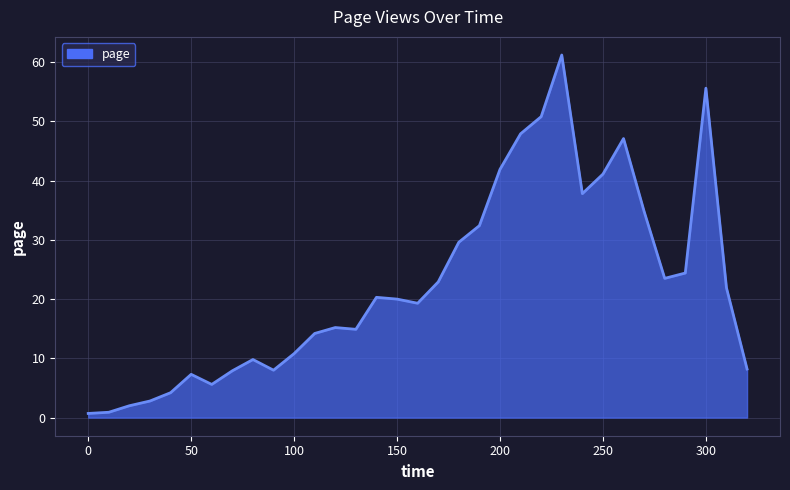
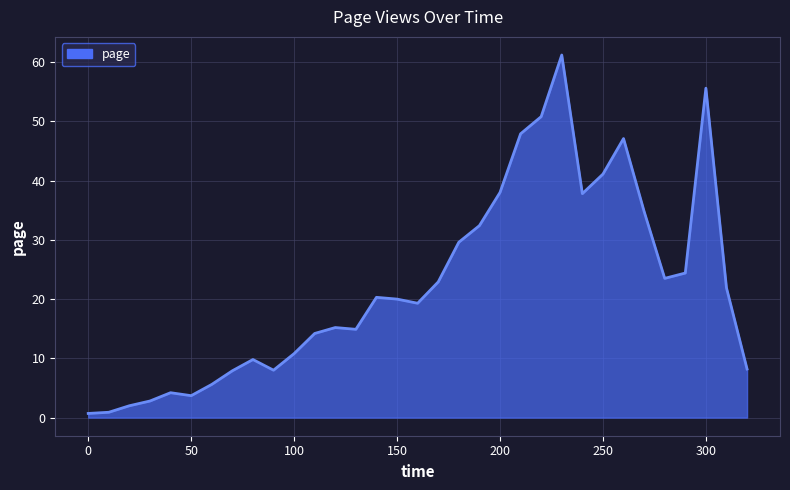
  {
    "0": 1,
-   "50": 7,
+   "50": 4,
    "100": 11,
    "150": 20,
-   "200": 42,
+   "200": 38,
    "250": 41,
    "300": 56
  }
